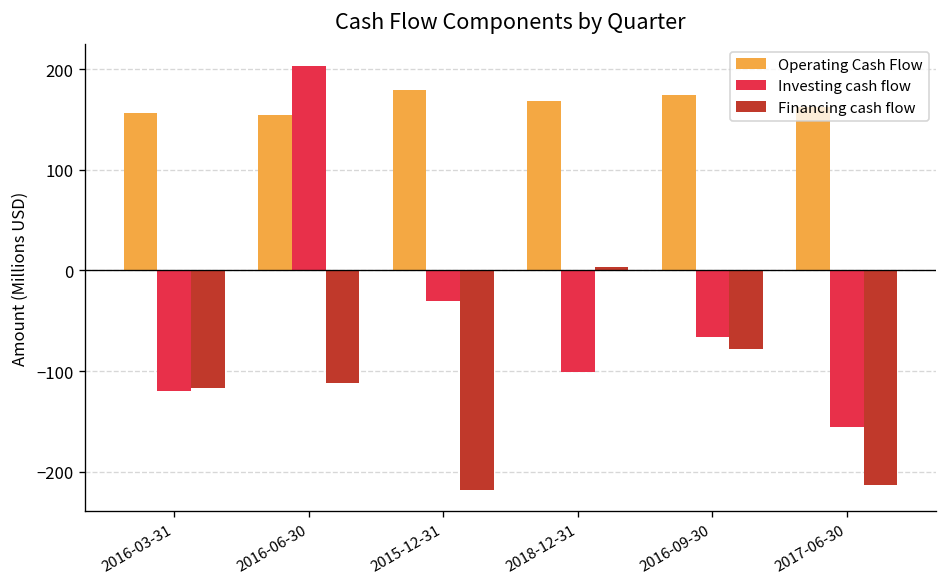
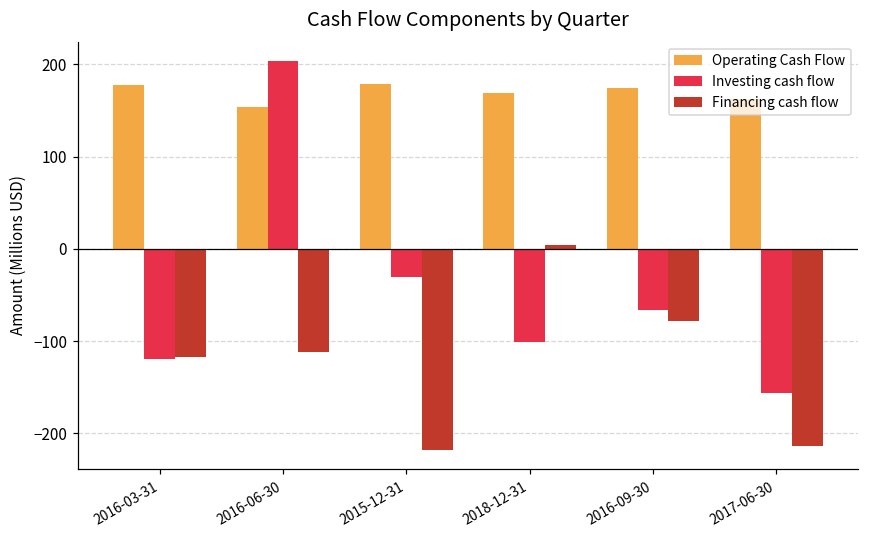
  {
    "Operating Cash Flow": {
-     "2016-03-31": 160,
+     "2016-03-31": 180,
      "2016-06-30": 150,
      "2015-12-31": 180,
      "2018-12-31": 170,
      "2016-09-30": 170
    }
  }
